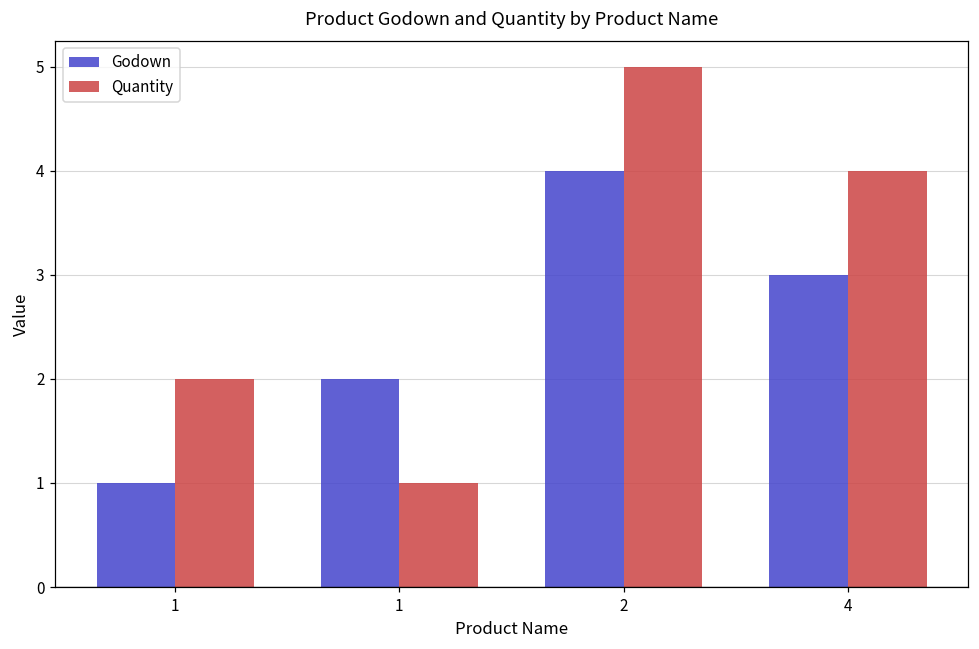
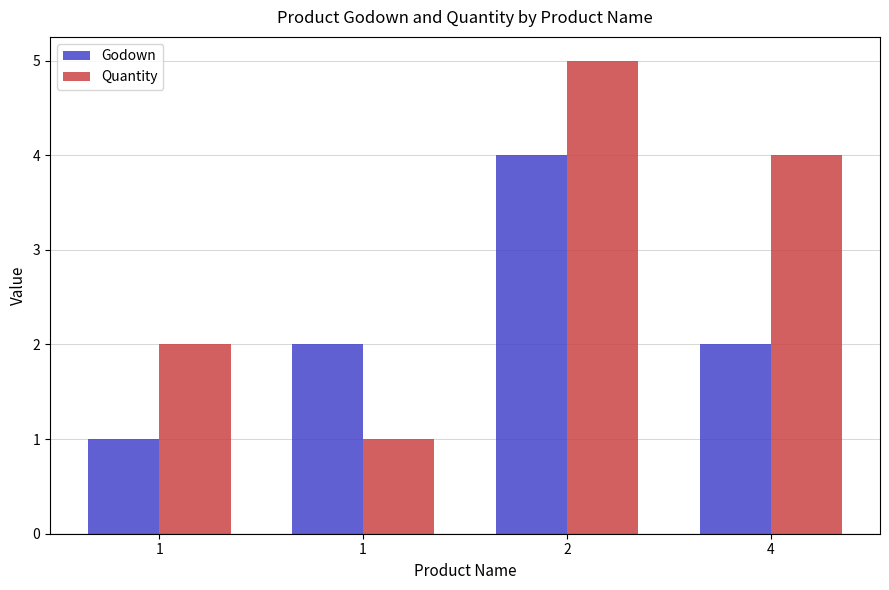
  {
    "Godown": {
      "2": 4,
-     "4": 3
+     "4": 2
    },
    "Quantity": {
      "2": 5,
      "4": 4
    }
  }
